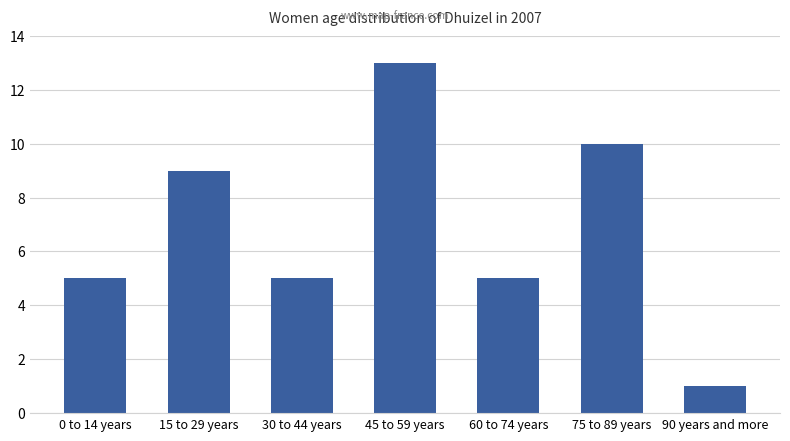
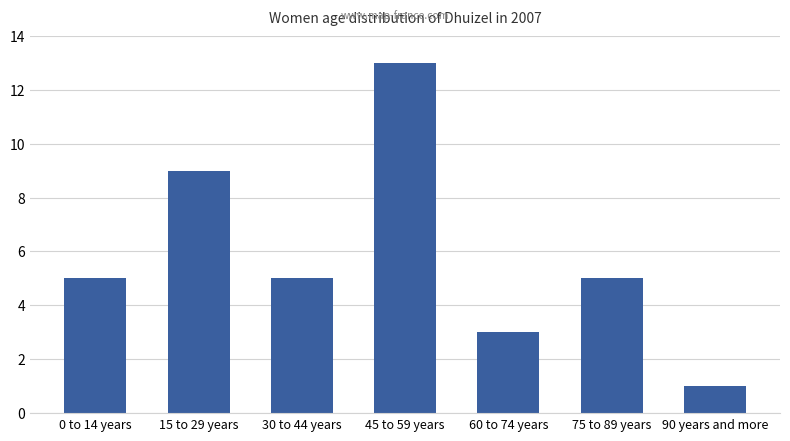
  {
    "0 to 14 years": 5,
    "15 to 29 years": 9,
    "30 to 44 years": 5,
    "45 to 59 years": 13,
-   "60 to 74 years": 5,
-   "75 to 89 years": 10,
+   "60 to 74 years": 3,
+   "75 to 89 years": 5,
    "90 years and more": 1
  }
